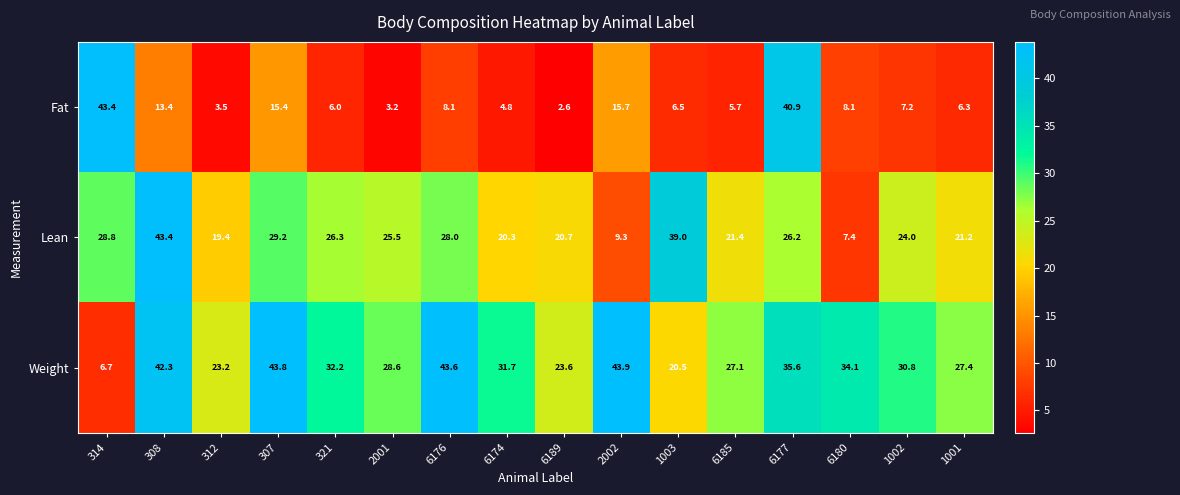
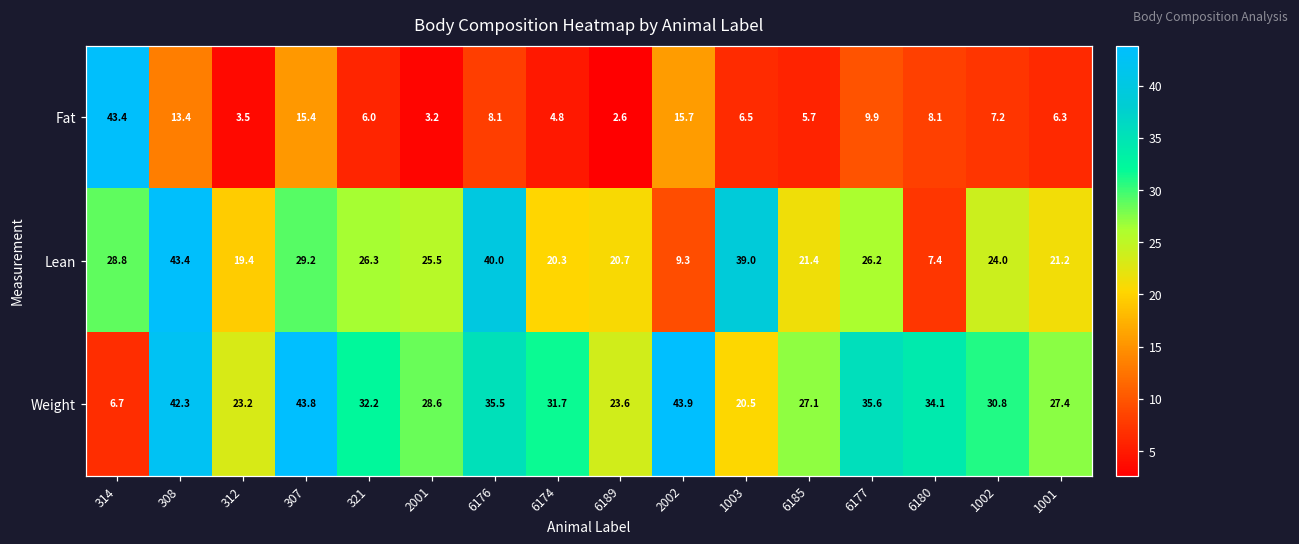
  {
    "Fat": {
      "314": 43.4,
      "308": 13.4,
      "312": 3.5,
      "307": 15.4,
      "321": 6.0,
      "2001": 3.2,
      "6176": 8.1,
      "6174": 4.8,
      "6189": 2.6,
      "2002": 15.7,
      "1003": 6.5,
      "6185": 5.7,
-     "6177": 40.9,
+     "6177": 9.9,
      "6180": 8.1,
      "1002": 7.2,
      "1001": 6.3
    },
    "Lean": {
      "314": 28.8,
      "308": 43.4,
      "312": 19.4,
      "307": 29.2,
      "321": 26.3,
      "2001": 25.5,
-     "6176": 28.0,
+     "6176": 40.0,
      "6174": 20.3,
      "6189": 20.7,
      "2002": 9.3,
      "1003": 39.0,
      "6185": 21.4,
      "6177": 26.2,
      "6180": 7.4,
      "1002": 24.0,
      "1001": 21.2
    },
    "Weight": {
      "314": 6.7,
      "308": 42.3,
      "312": 23.2,
      "307": 43.8,
      "321": 32.2,
      "2001": 28.6,
-     "6176": 43.6,
+     "6176": 35.5,
      "6174": 31.7,
      "6189": 23.6,
      "2002": 43.9,
      "1003": 20.5,
      "6185": 27.1,
      "6177": 35.6,
      "6180": 34.1,
      "1002": 30.8,
      "1001": 27.4
    }
  }
